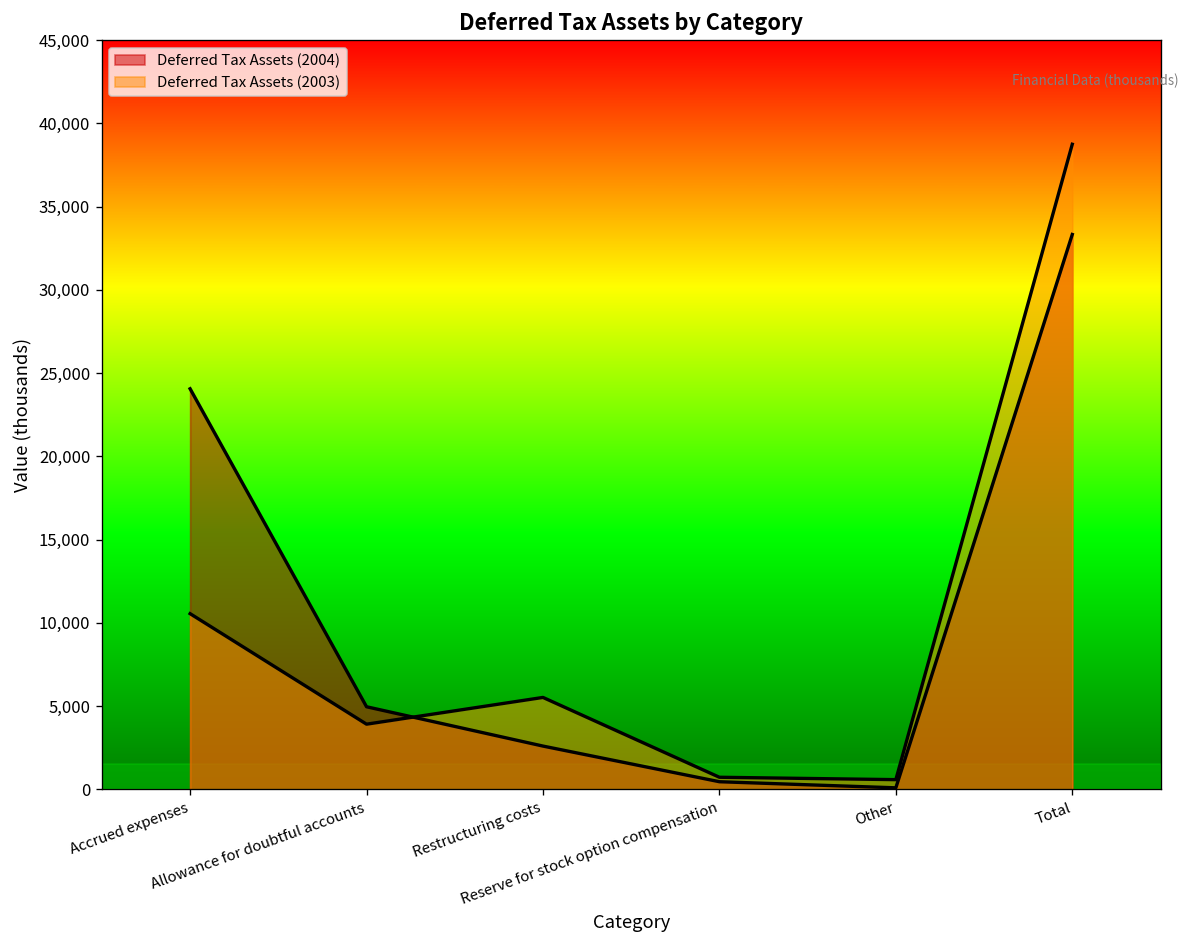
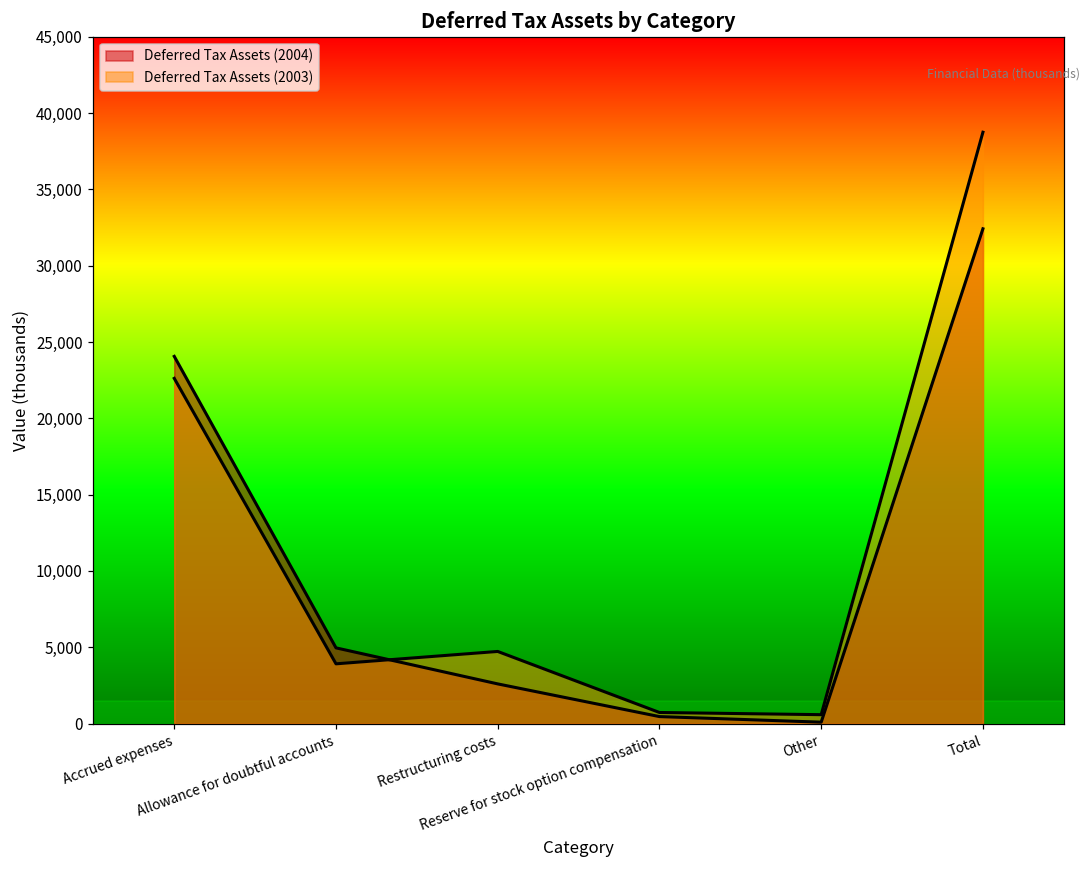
  {
    "Deferred Tax Assets (2004)": {
      "Accrued expenses": "24,100",
      "Allowance for doubtful accounts": "5,000",
      "Restructuring costs": "2,600",
      "Reserve for stock option compensation": "500",
      "Other": "100",
-     "Total": "33,300"
+     "Total": "32,400"
    },
    "Deferred Tax Assets (2003)": {
-     "Accrued expenses": "10,600",
+     "Accrued expenses": "22,600",
      "Allowance for doubtful accounts": "3,900",
-     "Restructuring costs": "5,500",
+     "Restructuring costs": "4,700",
      "Reserve for stock option compensation": "700",
      "Other": "600",
      "Total": "38,700"
    }
  }
